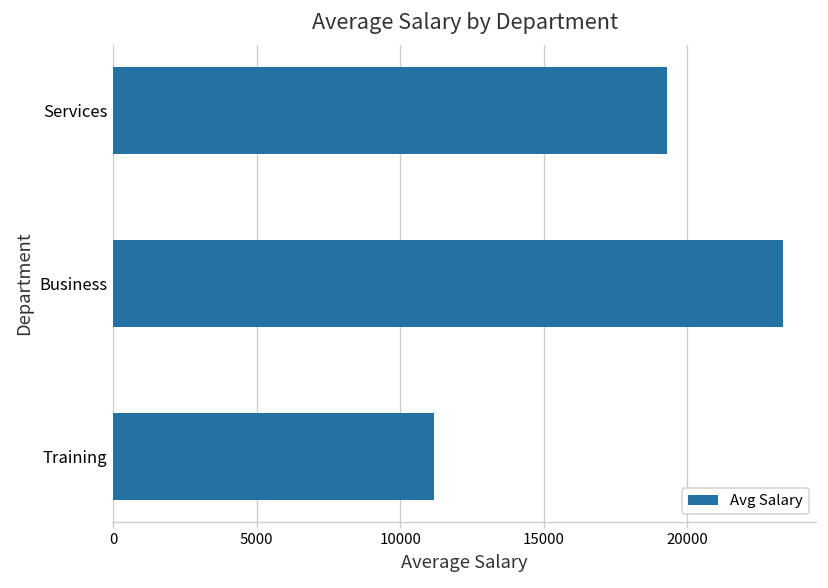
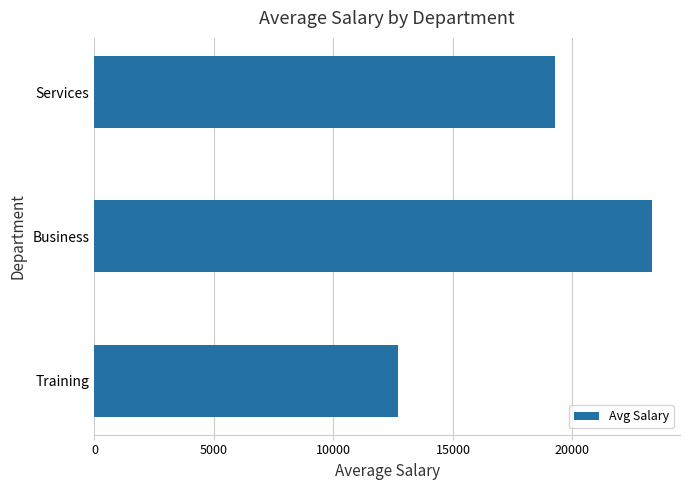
  {
    "Services": 19300,
    "Business": 23300,
-   "Training": 11200
+   "Training": 12700
  }
